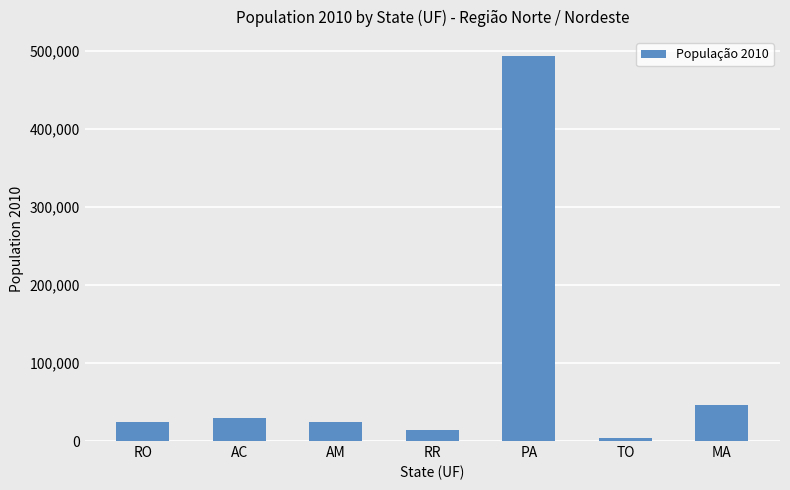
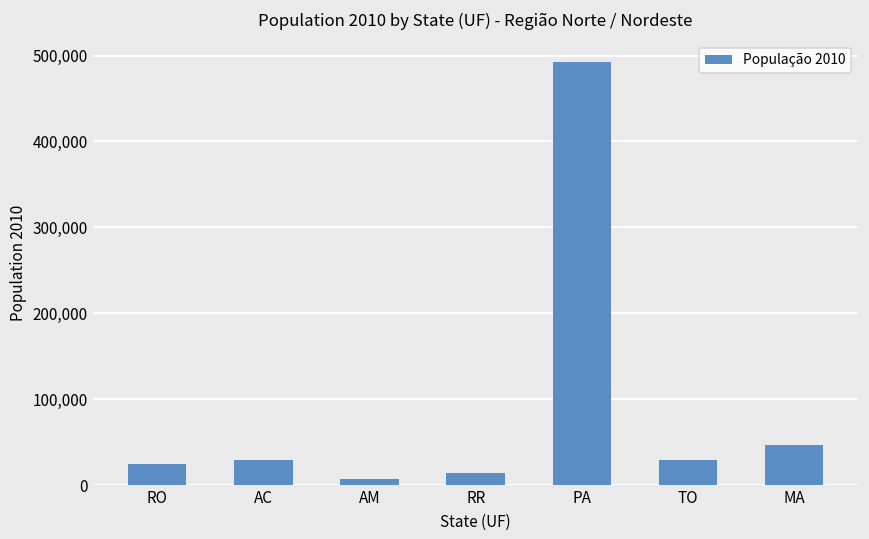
  {
    "RO": "20,000",
    "AC": "30,000",
-   "AM": "20,000",
+   "AM": "10,000",
    "RR": "10,000",
    "PA": "490,000",
-   "TO": "0",
+   "TO": "30,000",
    "MA": "50,000"
  }
